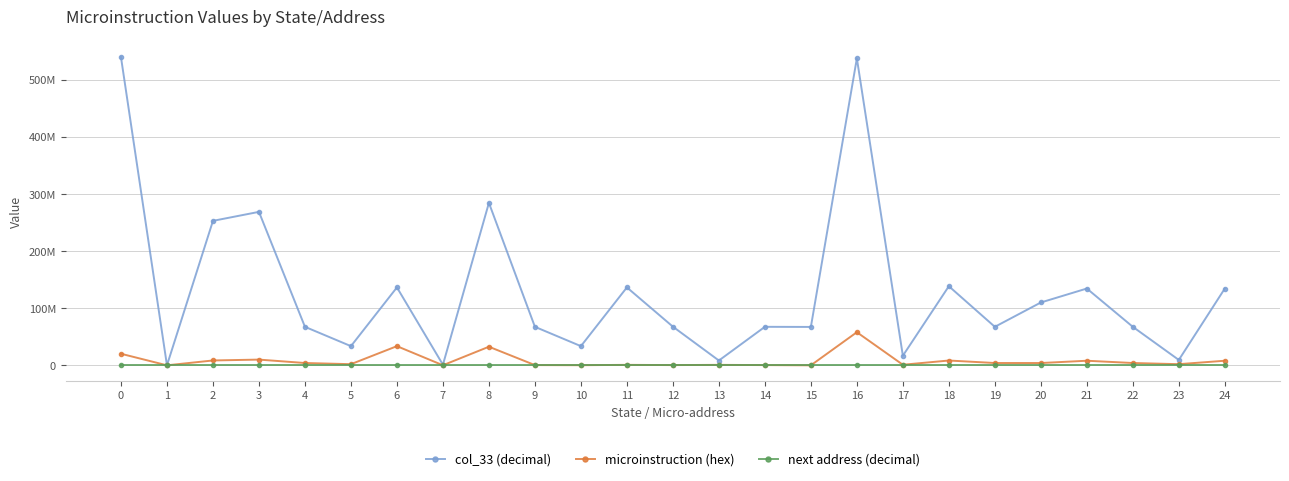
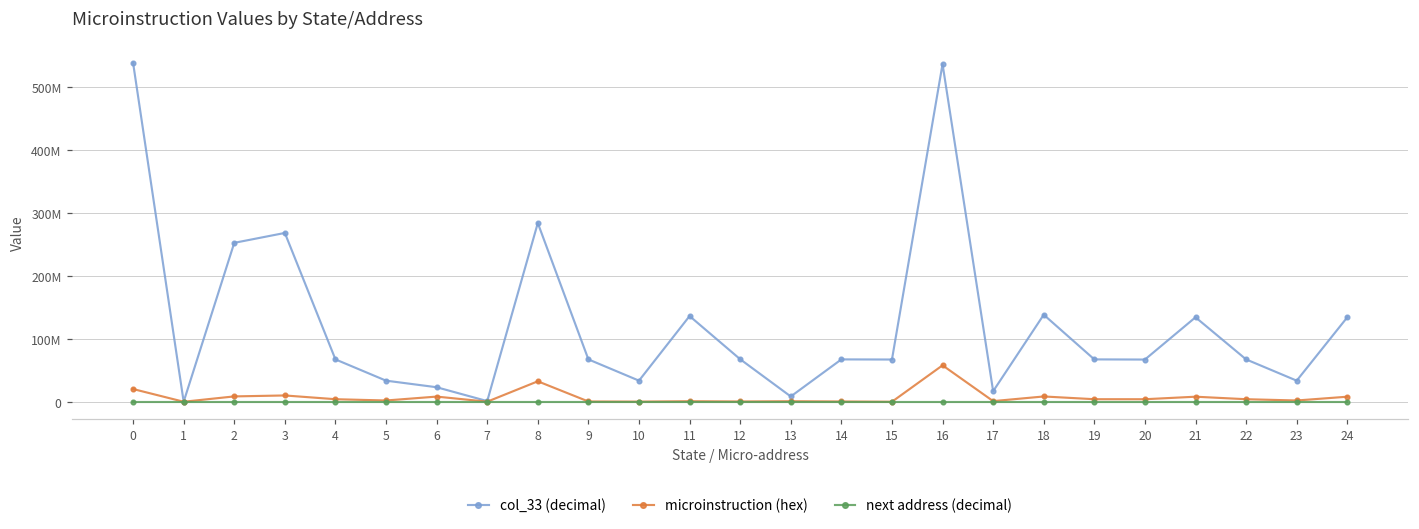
  {
    "col_33 (decimal)": {
      "0": 540000000,
      "2": 250000000,
      "3": 270000000,
      "4": 70000000,
      "5": 30000000,
-     "6": 140000000,
+     "6": 20000000,
      "8": 280000000,
      "9": 70000000,
      "10": 30000000,
      "11": 140000000,
      "12": 70000000,
      "13": 10000000,
      "14": 70000000,
      "15": 70000000,
      "16": 540000000,
      "17": 20000000,
      "18": 140000000,
      "19": 70000000,
-     "20": 110000000,
+     "20": 70000000,
      "21": 130000000,
      "22": 70000000,
-     "23": 10000000,
+     "23": 30000000,
      "24": 130000000
    },
    "microinstruction (hex)": {
      "0": 20000000,
      "2": 10000000,
      "3": 10000000,
-     "6": 30000000,
+     "6": 10000000,
      "8": 30000000,
      "16": 60000000,
      "18": 10000000,
      "21": 10000000,
      "24": 10000000
    },
    "next address (decimal)": {
      "0": 0,
      "2": 0,
      "3": 0,
      "6": 0,
      "8": 0,
      "16": 0,
      "18": 0,
      "21": 0,
      "24": 0
    }
  }
